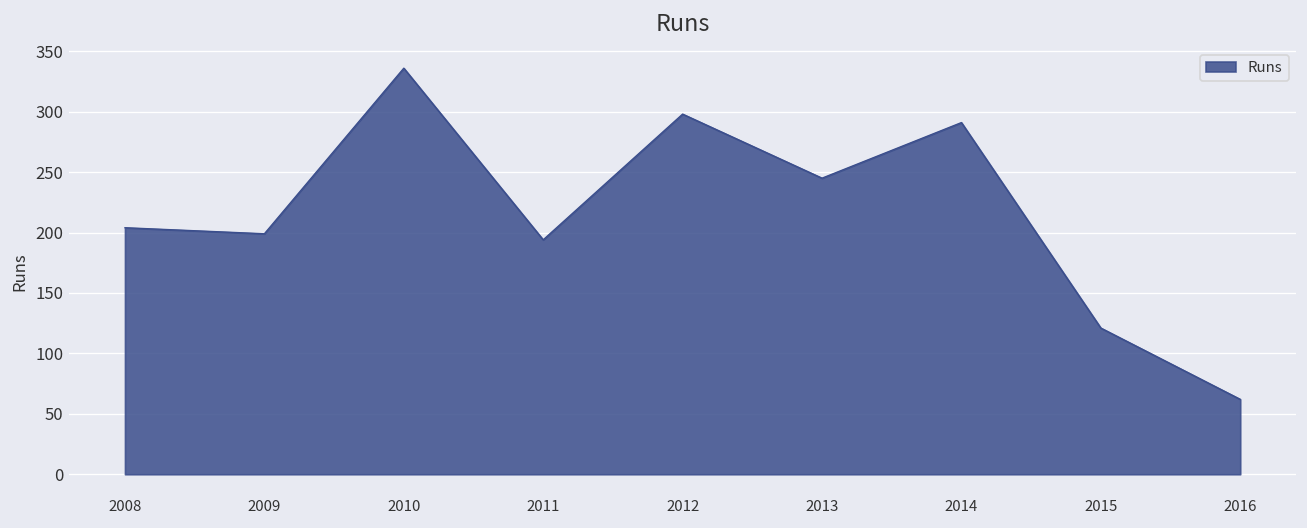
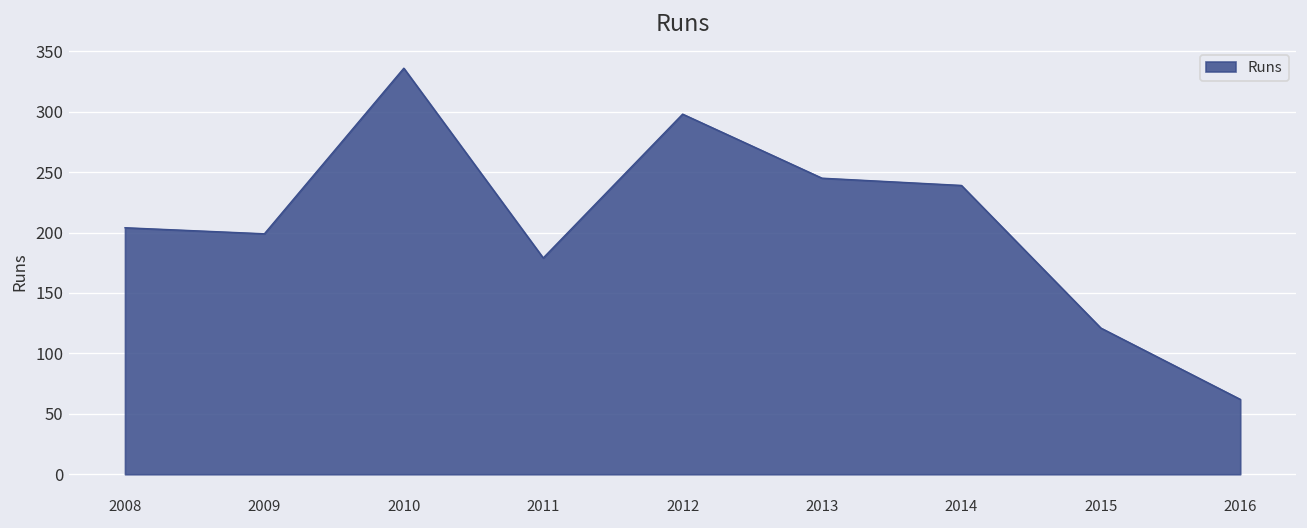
  {
    "2008": 204,
    "2009": 199,
    "2010": 336,
-   "2011": 194,
+   "2011": 179,
    "2012": 298,
    "2013": 245,
-   "2014": 291,
+   "2014": 239,
    "2015": 121,
    "2016": 62
  }
